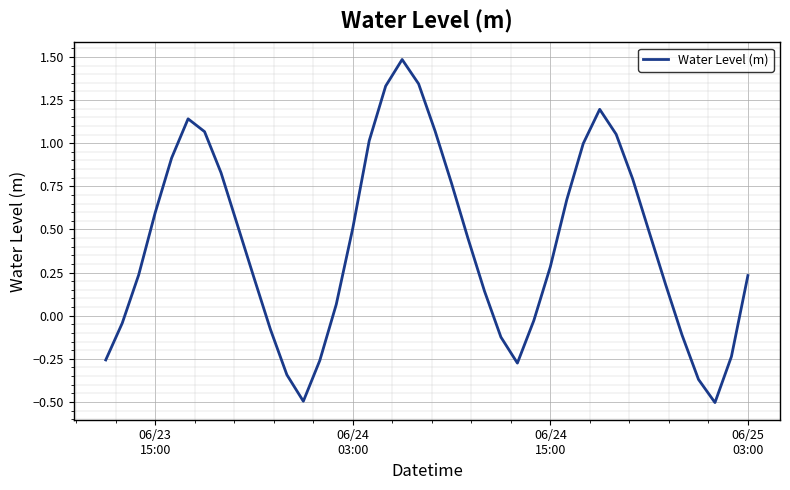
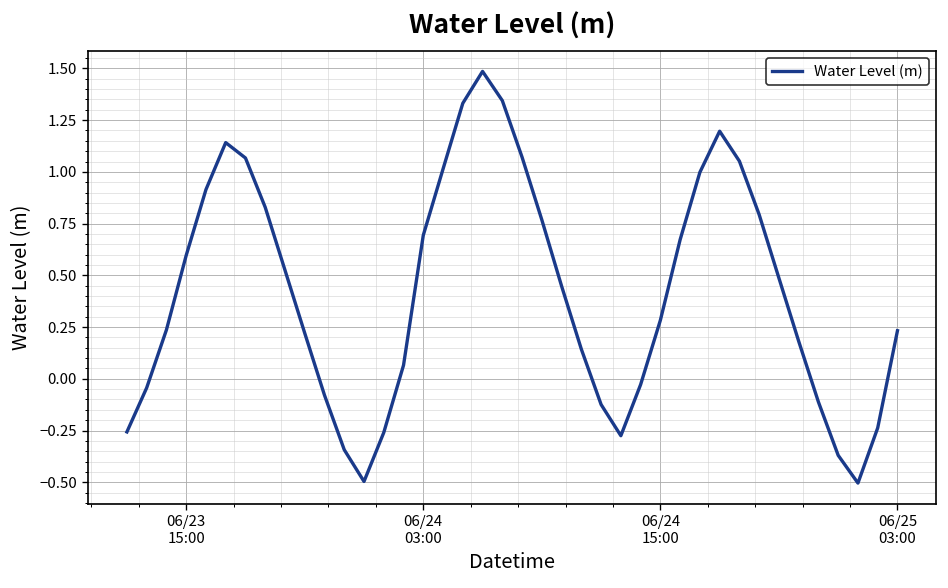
  {
    "06/23 15:00": 0.60,
-   "06/24 03:00": 0.51,
+   "06/24 03:00": 0.69,
    "06/24 15:00": 0.28,
    "06/25 03:00": 0.23
  }
